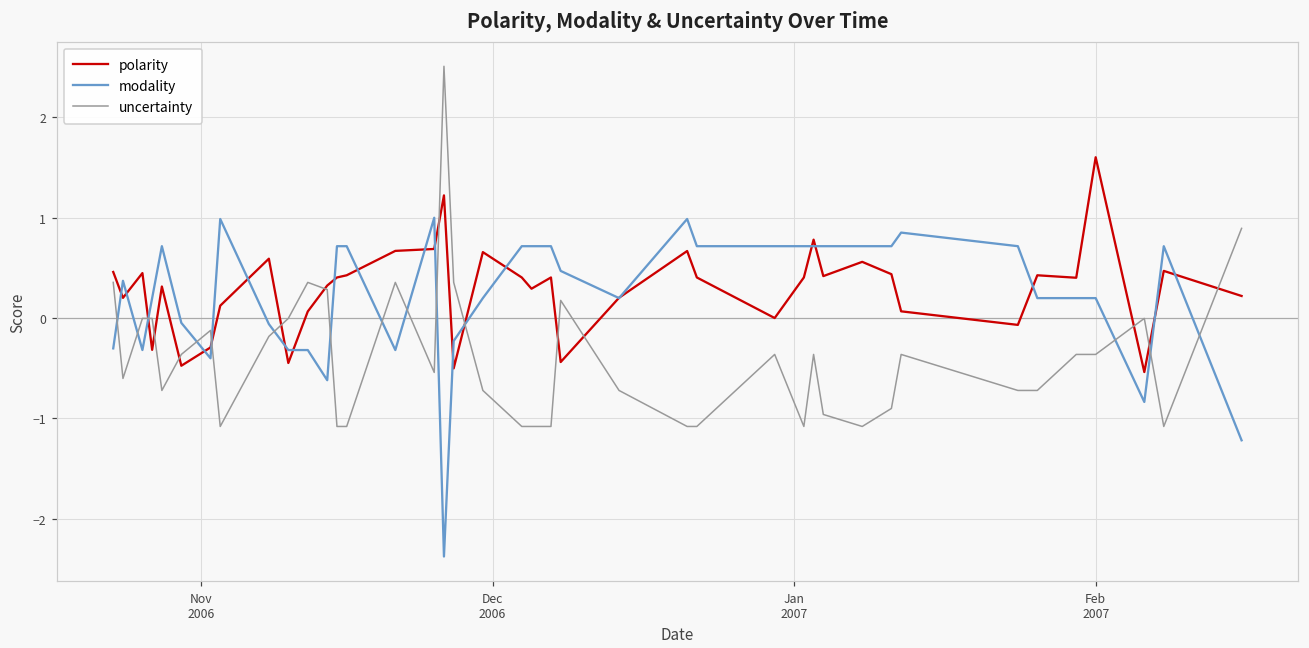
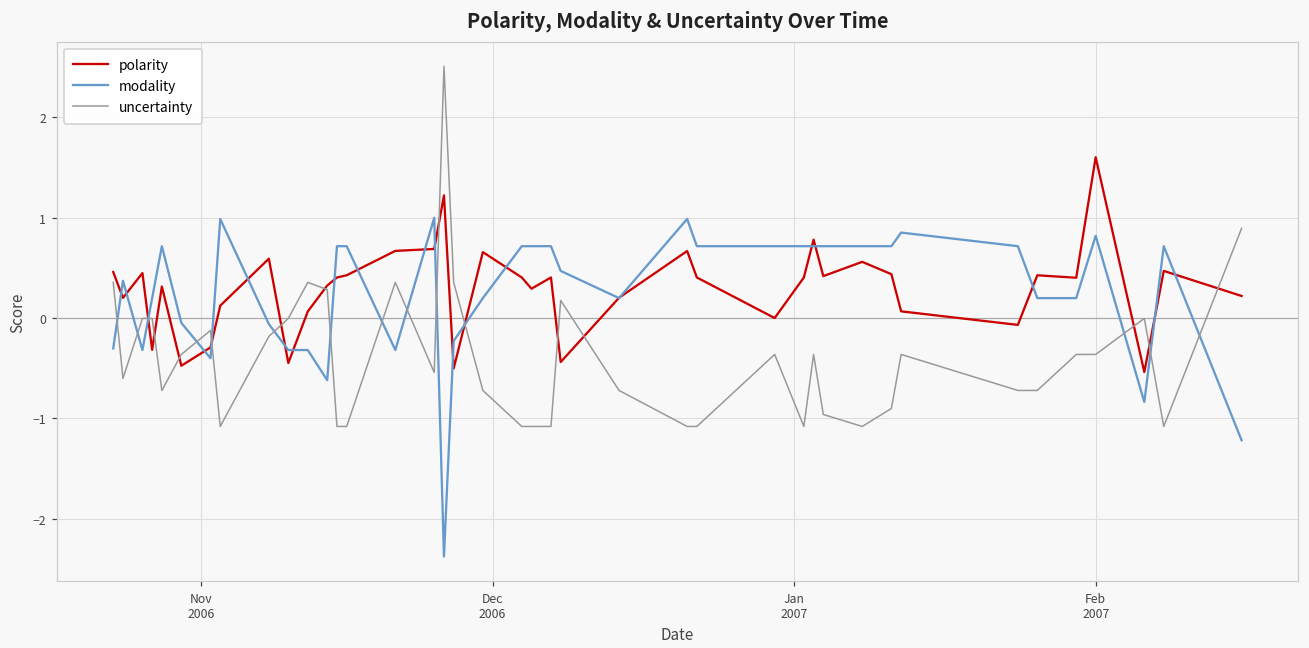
  {
    "polarity": {
      "Feb 2007": 1.6
    },
    "modality": {
-     "Feb 2007": 0.2
+     "Feb 2007": 0.8
    },
    "uncertainty": {
      "Feb 2007": -0.4
    }
  }
